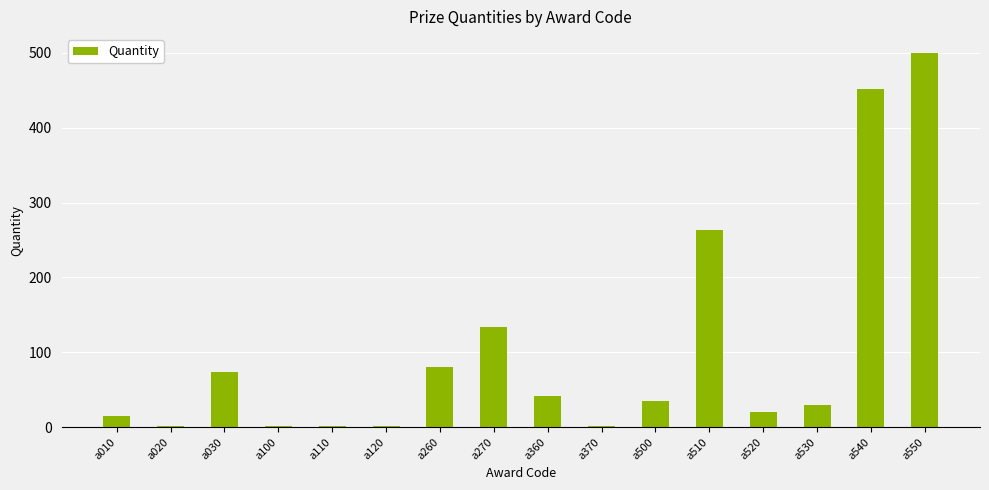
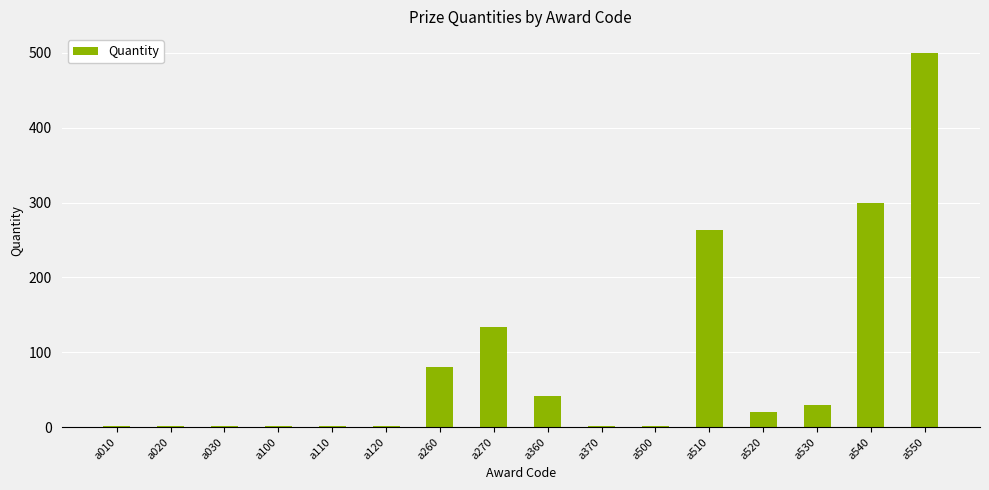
  {
-   "a010": 20,
-   "a030": 70,
+   "a010": 0,
+   "a030": 0,
    "a260": 80,
    "a270": 130,
    "a360": 40,
-   "a500": 40,
+   "a500": 0,
    "a510": 260,
    "a520": 20,
    "a530": 30,
-   "a540": 450,
+   "a540": 300,
    "a550": 500
  }
